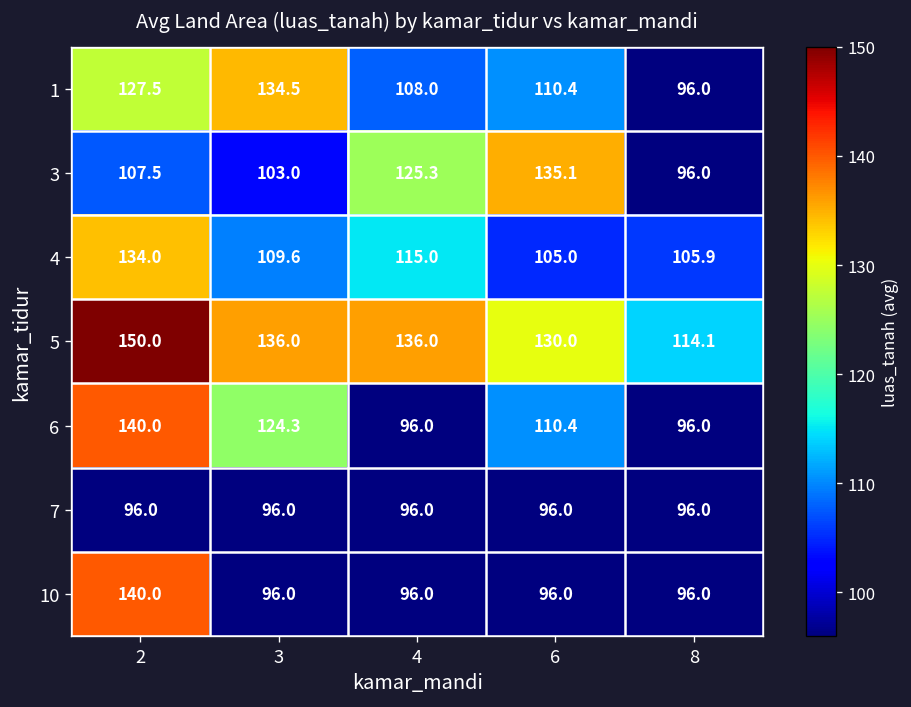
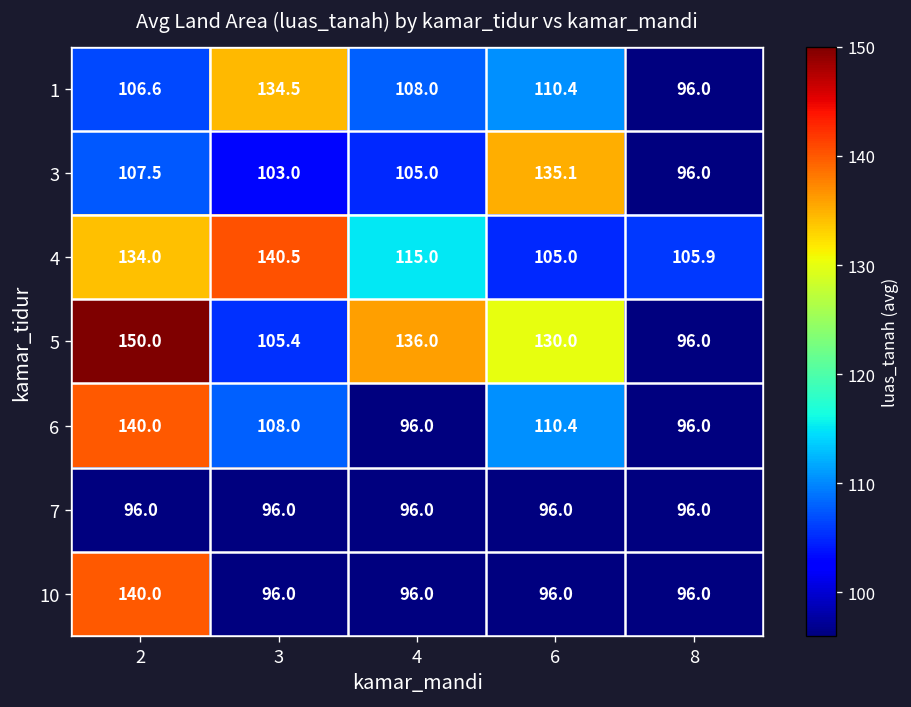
  {
    "1": {
-     "2": 127.5,
+     "2": 106.6,
      "3": 134.5,
      "4": 108.0,
      "6": 110.4,
      "8": 96.0
    },
    "3": {
      "2": 107.5,
      "3": 103.0,
-     "4": 125.3,
+     "4": 105.0,
      "6": 135.1,
      "8": 96.0
    },
    "4": {
      "2": 134.0,
-     "3": 109.6,
+     "3": 140.5,
      "4": 115.0,
      "6": 105.0,
      "8": 105.9
    },
    "5": {
      "2": 150.0,
-     "3": 136.0,
+     "3": 105.4,
      "4": 136.0,
      "6": 130.0,
-     "8": 114.1
+     "8": 96.0
    },
    "6": {
      "2": 140.0,
-     "3": 124.3,
+     "3": 108.0,
      "4": 96.0,
      "6": 110.4,
      "8": 96.0
    },
    "7": {
      "2": 96.0,
      "3": 96.0,
      "4": 96.0,
      "6": 96.0,
      "8": 96.0
    },
    "10": {
      "2": 140.0,
      "3": 96.0,
      "4": 96.0,
      "6": 96.0,
      "8": 96.0
    }
  }
